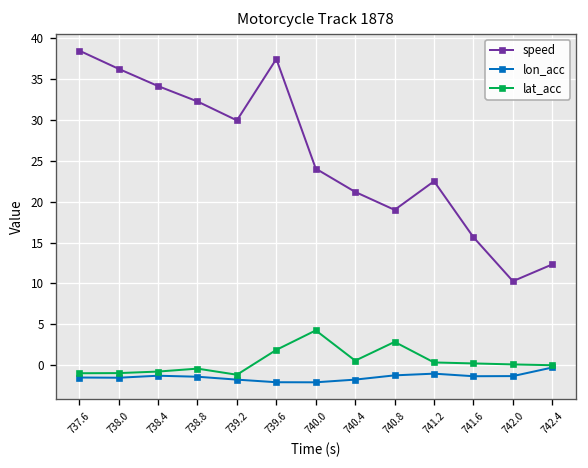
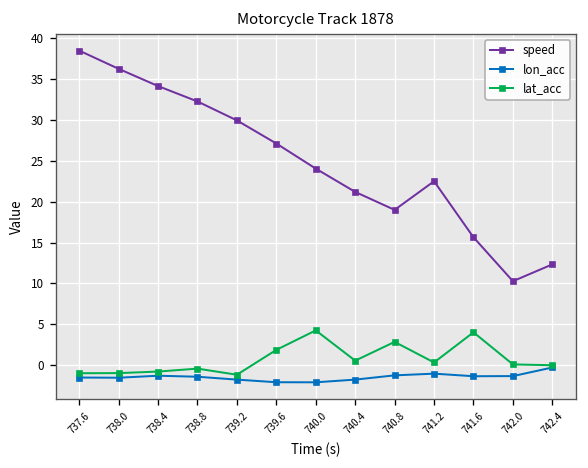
  {
    "speed": {
      "737.6": 39,
      "738.0": 36,
      "738.4": 34,
      "738.8": 32,
      "739.2": 30,
-     "739.6": 37,
+     "739.6": 27,
      "740.0": 24,
      "740.4": 21,
      "740.8": 19,
      "741.2": 23,
      "741.6": 16,
      "742.0": 10,
      "742.4": 12
    },
    "lon_acc": {
      "737.6": -2,
      "738.0": -2,
      "738.4": -1,
      "738.8": -1,
      "739.2": -2,
      "739.6": -2,
      "740.0": -2,
      "740.4": -2,
      "740.8": -1,
      "741.2": -1,
      "741.6": -1,
      "742.0": -1
    },
    "lat_acc": {
      "737.6": -1,
      "738.0": -1,
      "738.4": -1,
      "738.8": 0,
      "739.2": -1,
      "739.6": 2,
      "740.0": 4,
      "740.4": 1,
      "740.8": 3,
      "741.2": 0,
-     "741.6": 0,
+     "741.6": 4,
      "742.0": 0
    }
  }
